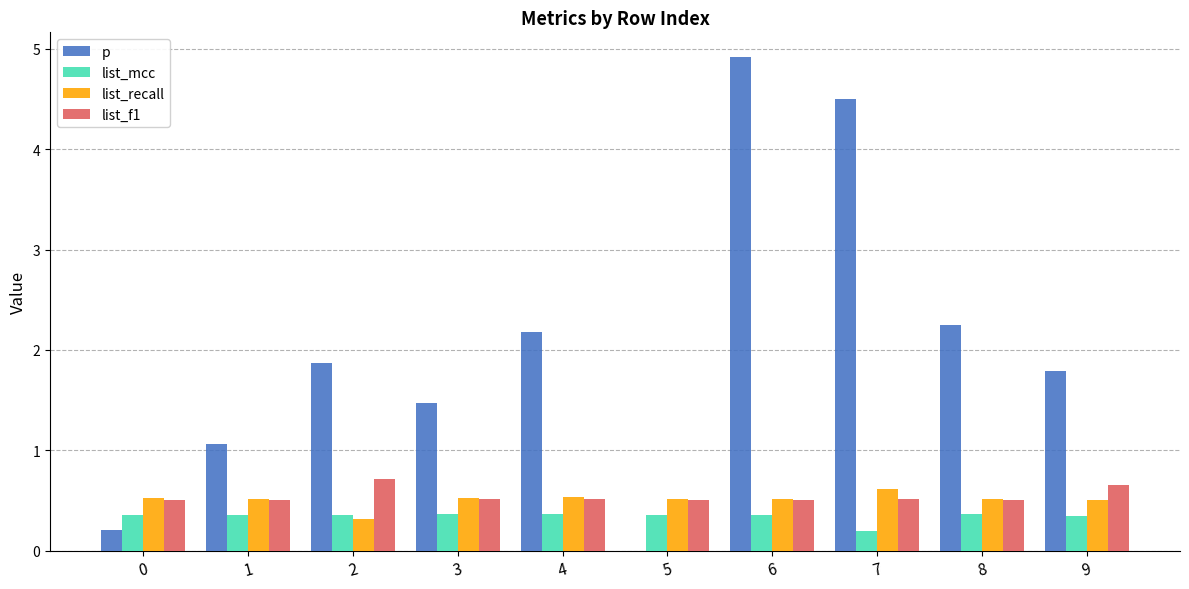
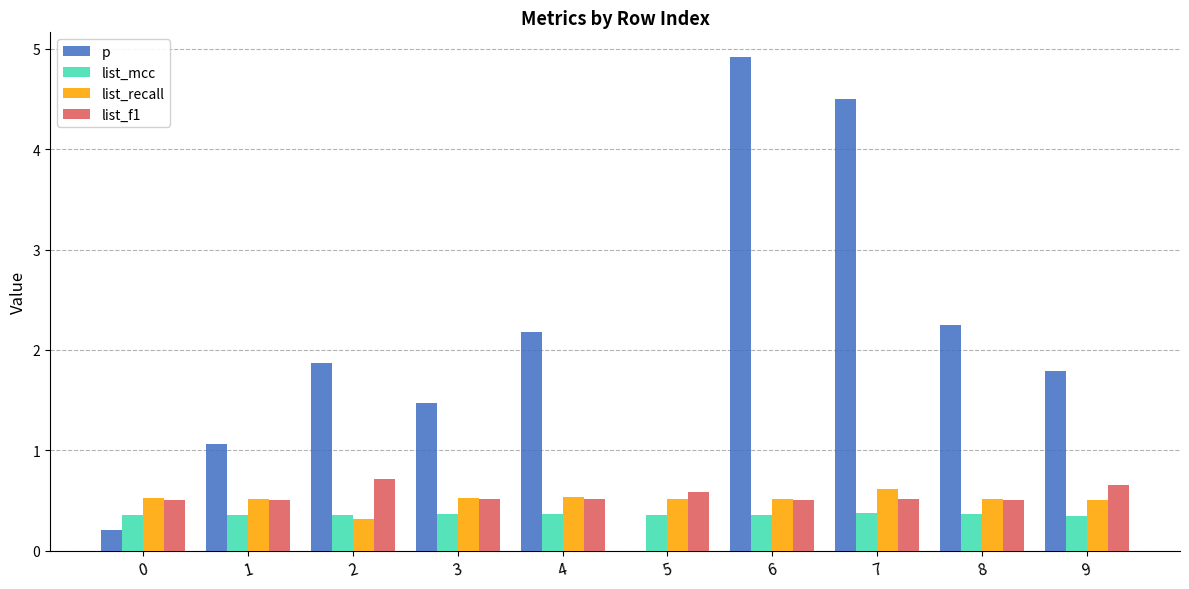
  {
    "p": {
      "0": 0.21,
      "1": 1.07,
      "2": 1.87,
      "3": 1.47,
      "4": 2.18,
      "5": 0.00,
      "6": 4.92,
      "7": 4.50,
      "8": 2.25,
      "9": 1.79
    },
    "list_mcc": {
      "0": 0.35,
      "1": 0.35,
      "2": 0.36,
      "3": 0.37,
      "4": 0.37,
      "5": 0.36,
      "6": 0.35,
-     "7": 0.20,
+     "7": 0.37,
      "8": 0.36,
      "9": 0.35
    },
    "list_recall": {
      "0": 0.52,
      "1": 0.52,
      "2": 0.31,
      "3": 0.53,
      "4": 0.53,
      "5": 0.52,
      "6": 0.52,
      "7": 0.62,
      "8": 0.52,
      "9": 0.51
    },
    "list_f1": {
      "0": 0.50,
      "1": 0.50,
      "2": 0.71,
      "3": 0.51,
      "4": 0.51,
-     "5": 0.50,
+     "5": 0.59,
      "6": 0.50,
      "7": 0.51,
      "8": 0.51,
      "9": 0.65
    }
  }
